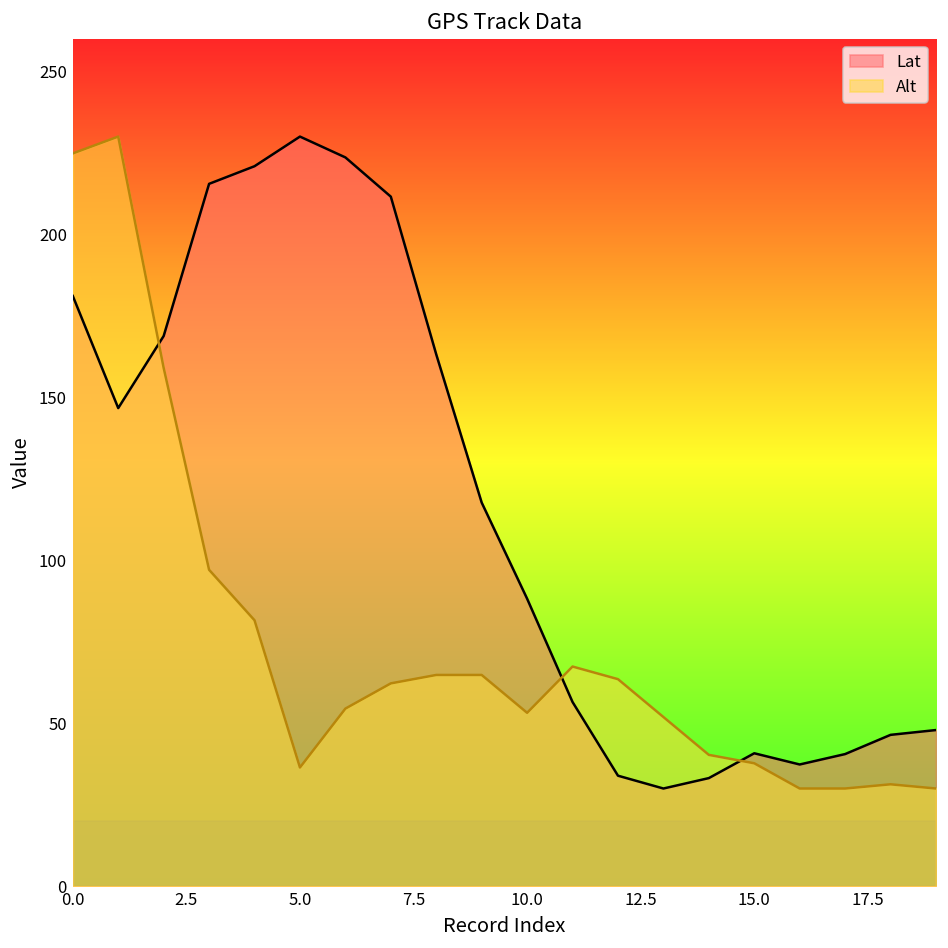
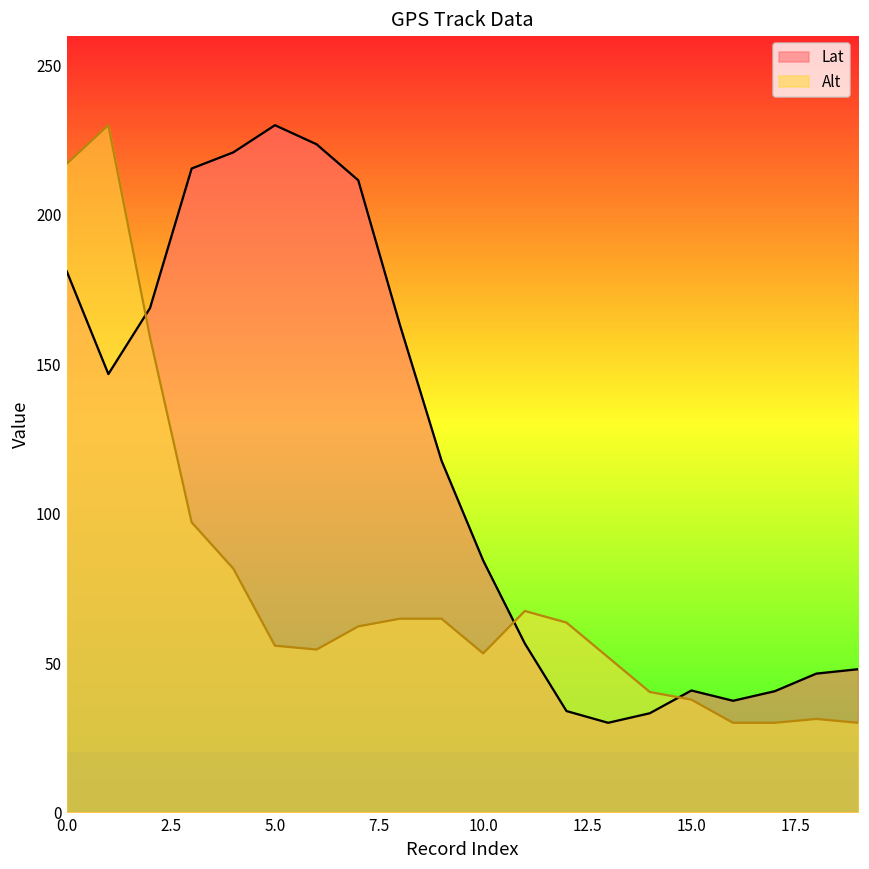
  {
    "Lat": {
      "0.0": 181,
      "5.0": 230,
-     "10.0": 88,
+     "10.0": 84,
      "15.0": 41
    },
    "Alt": {
-     "0.0": 225,
-     "5.0": 36,
+     "0.0": 217,
+     "5.0": 56,
      "10.0": 53,
      "15.0": 38
    }
  }
